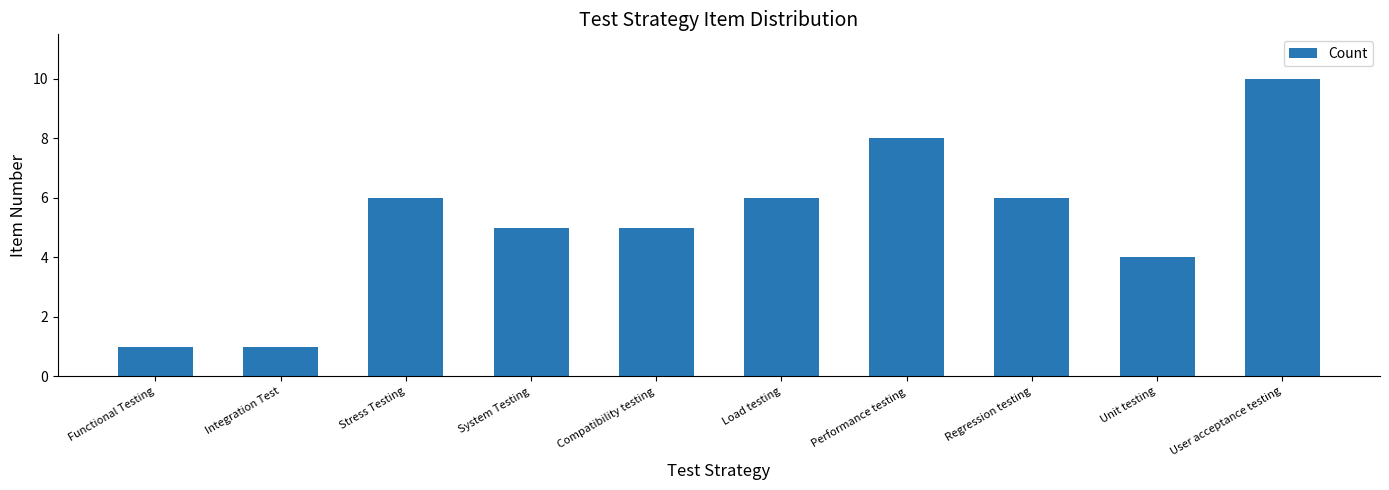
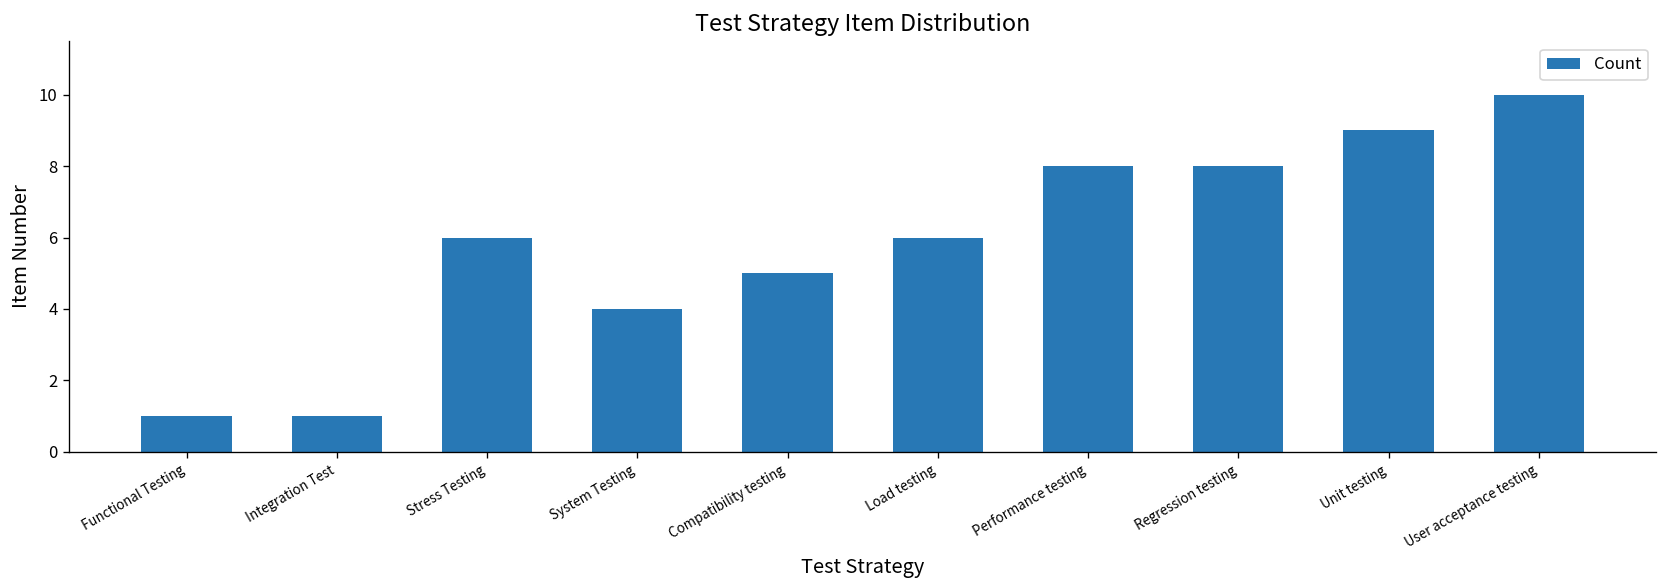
  {
    "Functional Testing": 1,
    "Integration Test": 1,
    "Stress Testing": 6,
-   "System Testing": 5,
+   "System Testing": 4,
    "Compatibility testing": 5,
    "Load testing": 6,
    "Performance testing": 8,
-   "Regression testing": 6,
-   "Unit testing": 4,
+   "Regression testing": 8,
+   "Unit testing": 9,
    "User acceptance testing": 10
  }
